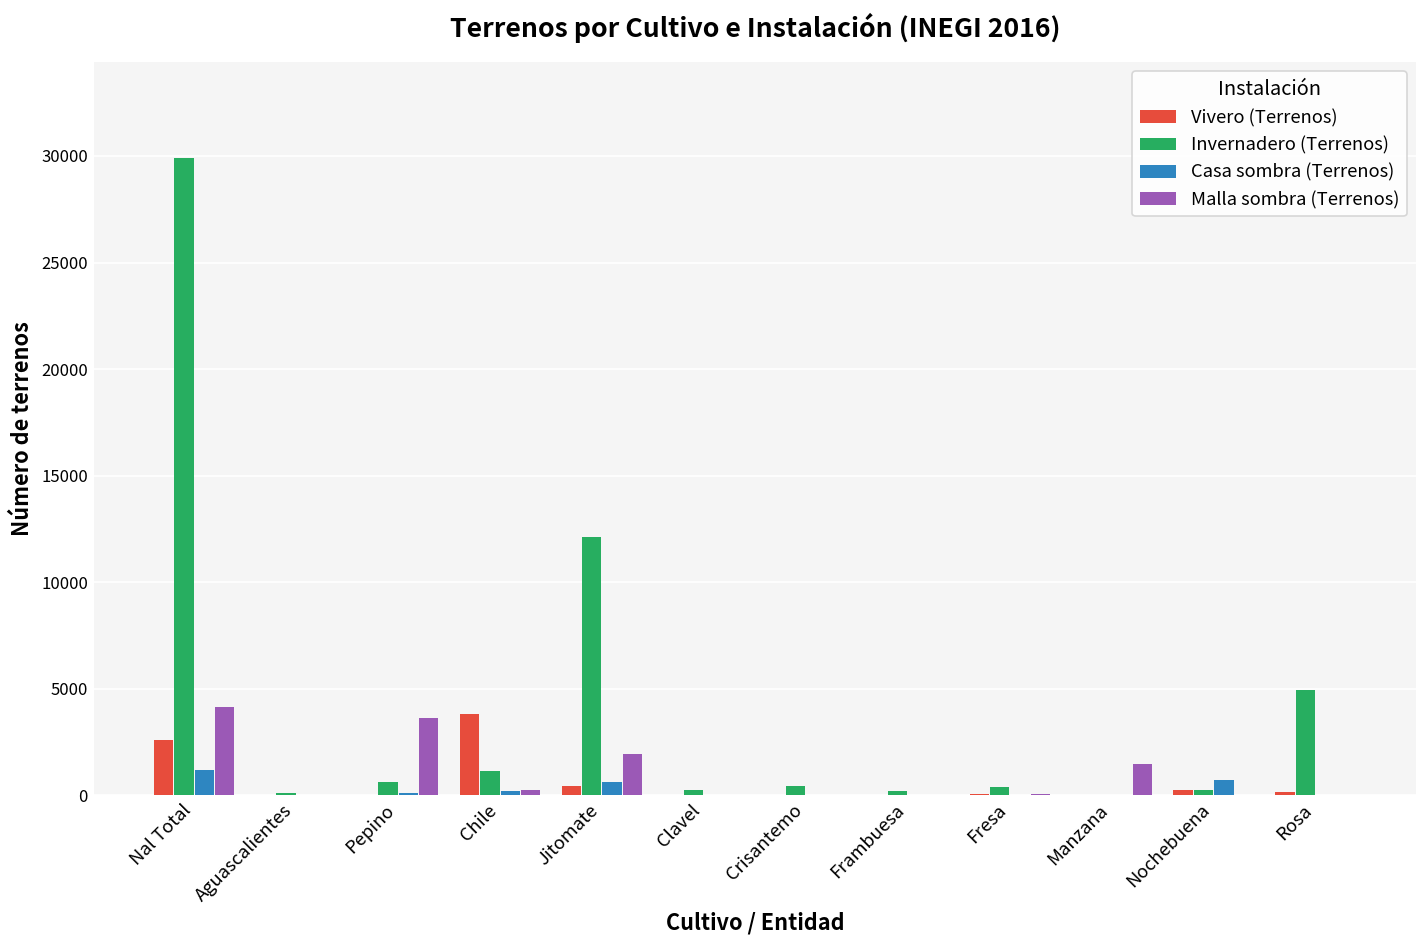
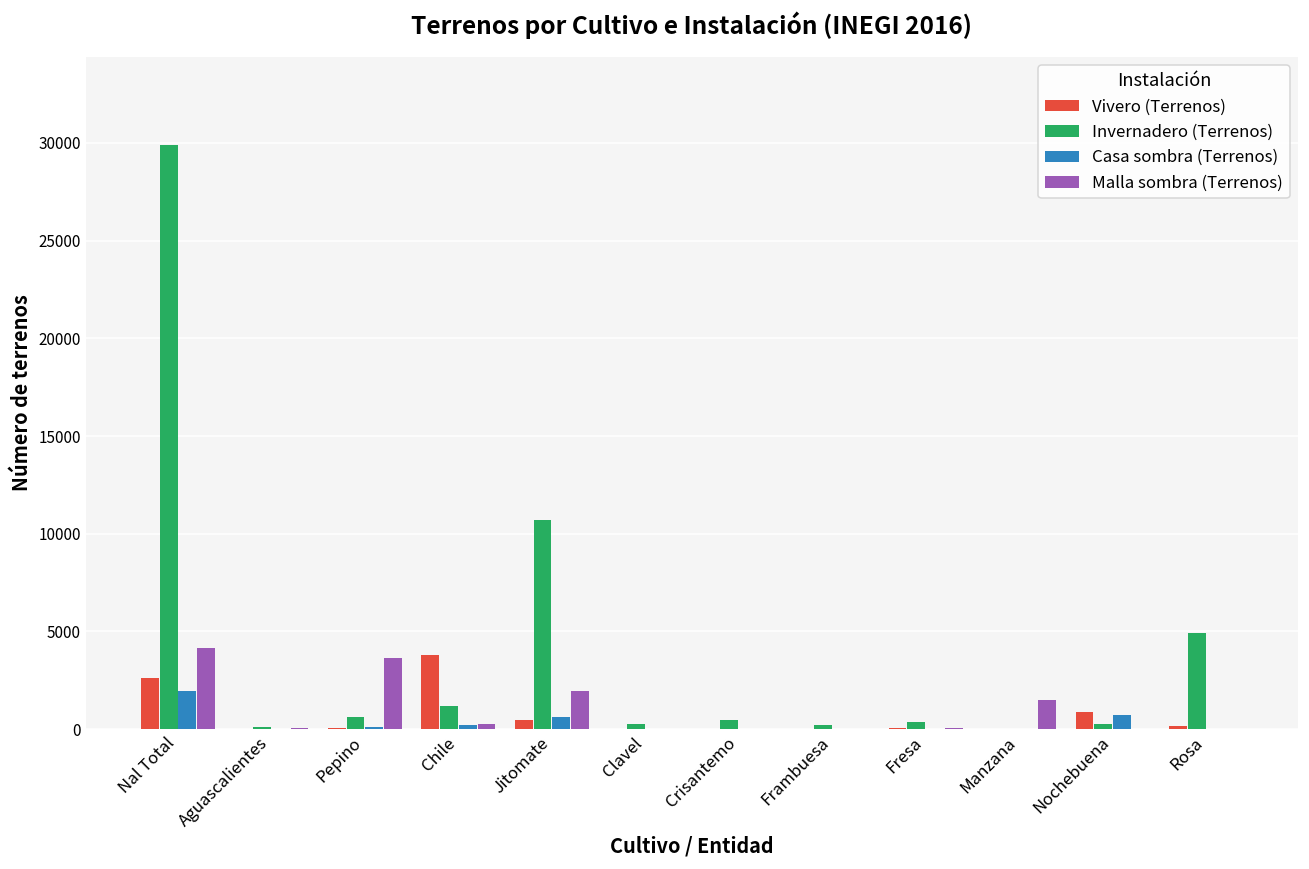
  {
    "Vivero (Terrenos)": {
      "Nal Total": 2600,
      "Chile": 3800,
      "Jitomate": 400,
-     "Nochebuena": 300,
+     "Nochebuena": 900,
      "Rosa": 100
    },
    "Invernadero (Terrenos)": {
      "Nal Total": 29900,
      "Pepino": 600,
      "Chile": 1200,
-     "Jitomate": 12100,
+     "Jitomate": 10700,
      "Clavel": 200,
      "Crisantemo": 400,
      "Frambuesa": 200,
      "Fresa": 400,
      "Nochebuena": 300,
      "Rosa": 4900
    },
    "Casa sombra (Terrenos)": {
-     "Nal Total": 1200,
+     "Nal Total": 2000,
      "Chile": 200,
      "Jitomate": 600,
      "Frambuesa": 0,
      "Nochebuena": 700
    },
    "Malla sombra (Terrenos)": {
      "Nal Total": 4100,
      "Pepino": 3600,
      "Chile": 300,
      "Jitomate": 2000,
      "Manzana": 1500
    }
  }
